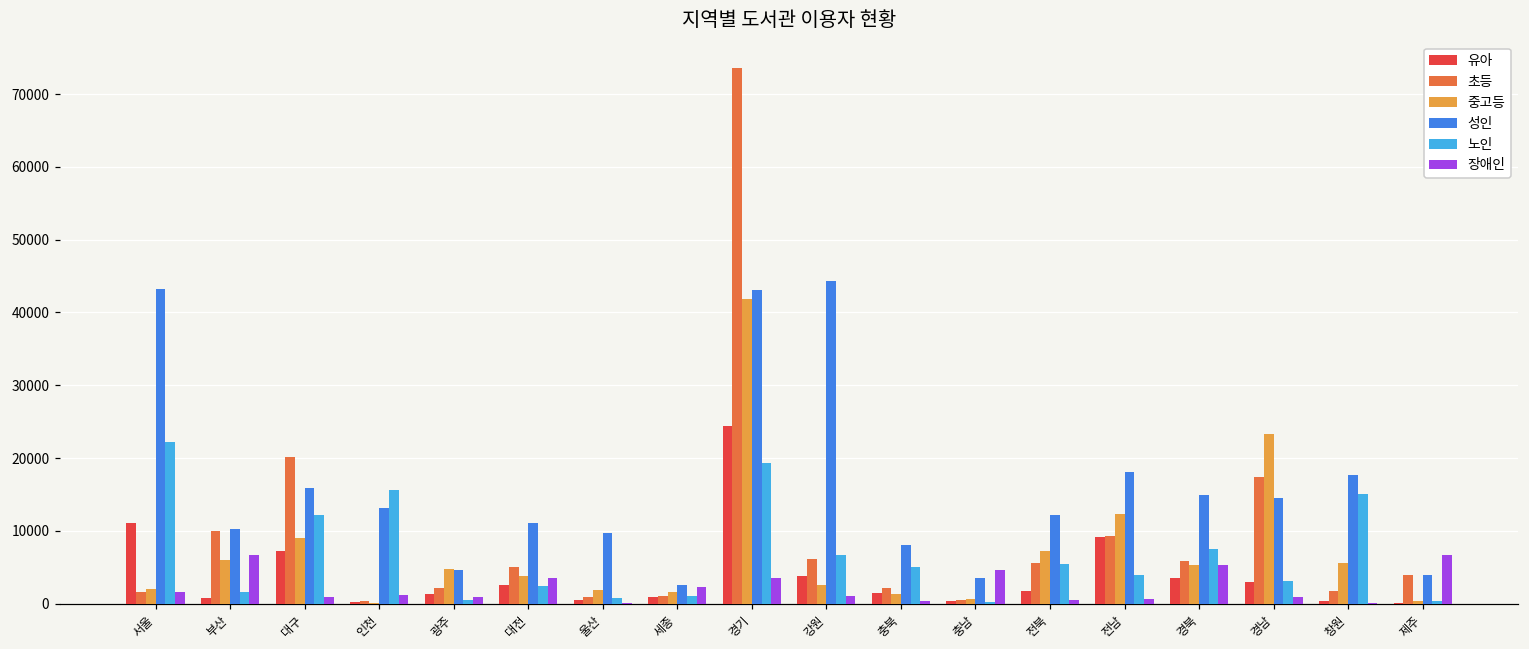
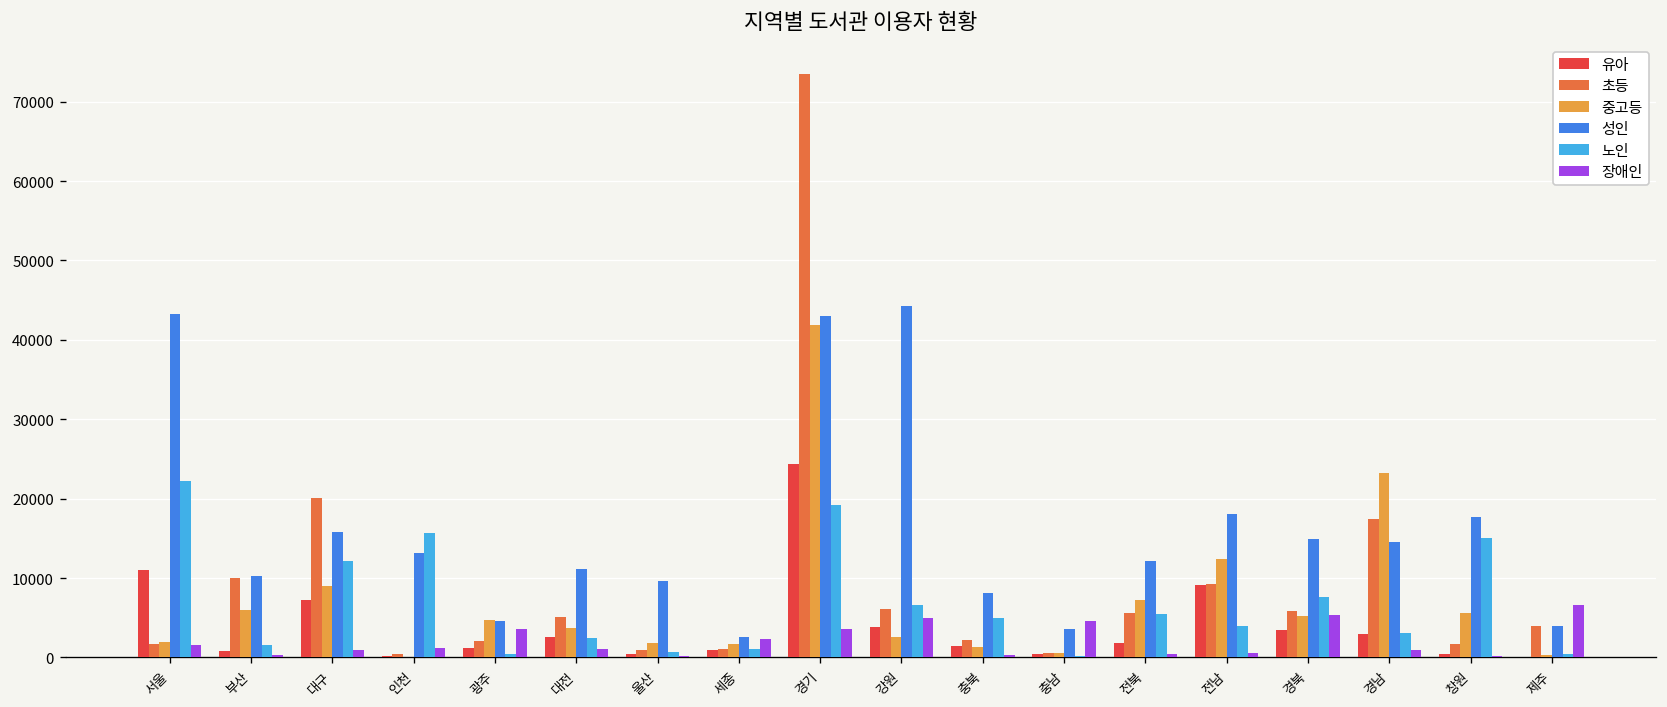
  {
    "장애인": {
      "서울": 2000,
-     "부산": 7000,
+     "부산": 0,
      "대구": 1000,
      "인천": 1000,
-     "광주": 1000,
-     "대전": 3000,
+     "광주": 4000,
+     "대전": 1000,
      "세종": 2000,
      "경기": 4000,
-     "강원": 1000,
+     "강원": 5000,
      "충남": 5000,
      "전북": 0,
      "전남": 1000,
      "경북": 5000,
      "경남": 1000,
      "제주": 7000
    }
  }
